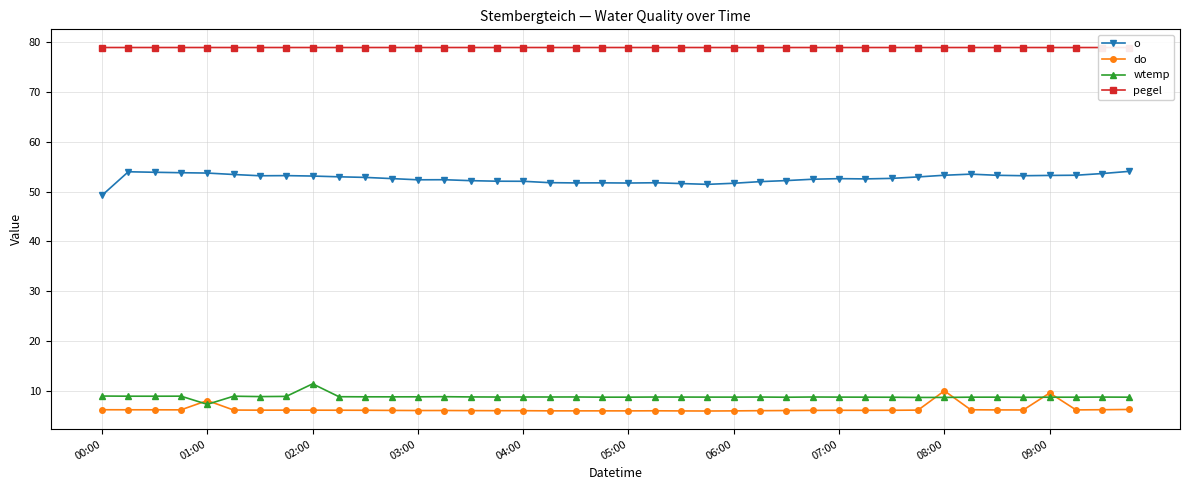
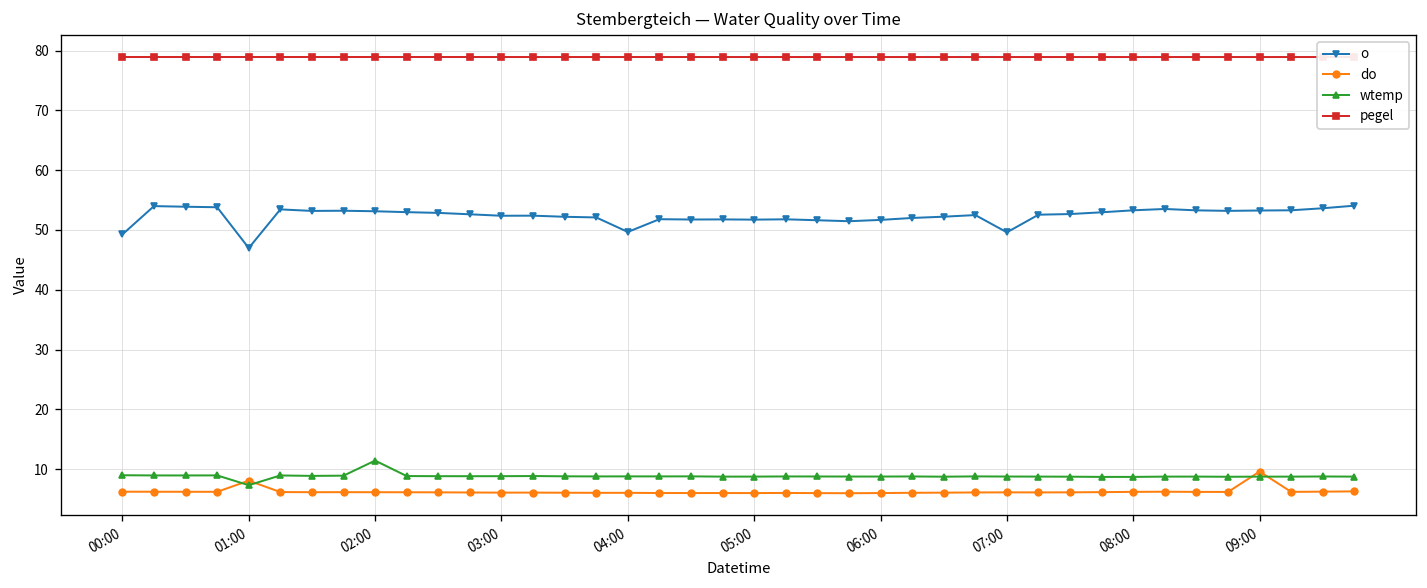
  {
    "o": {
      "00:00": 49,
-     "01:00": 54,
+     "01:00": 47,
      "02:00": 53,
      "03:00": 52,
-     "04:00": 52,
+     "04:00": 50,
      "05:00": 52,
      "06:00": 52,
-     "07:00": 53,
+     "07:00": 50,
      "08:00": 53,
      "09:00": 53
    },
    "do": {
      "00:00": 6,
      "01:00": 8,
      "02:00": 6,
      "03:00": 6,
      "04:00": 6,
      "05:00": 6,
      "06:00": 6,
      "07:00": 6,
-     "08:00": 10,
+     "08:00": 6,
      "09:00": 10
    },
    "wtemp": {
      "00:00": 9,
      "01:00": 7,
      "02:00": 11,
      "03:00": 9,
      "04:00": 9,
      "05:00": 9,
      "06:00": 9,
      "07:00": 9,
      "08:00": 9,
      "09:00": 9
    },
    "pegel": {
      "00:00": 79,
      "01:00": 79,
      "02:00": 79,
      "03:00": 79,
      "04:00": 79,
      "05:00": 79,
      "06:00": 79,
      "07:00": 79,
      "08:00": 79,
      "09:00": 79
    }
  }
